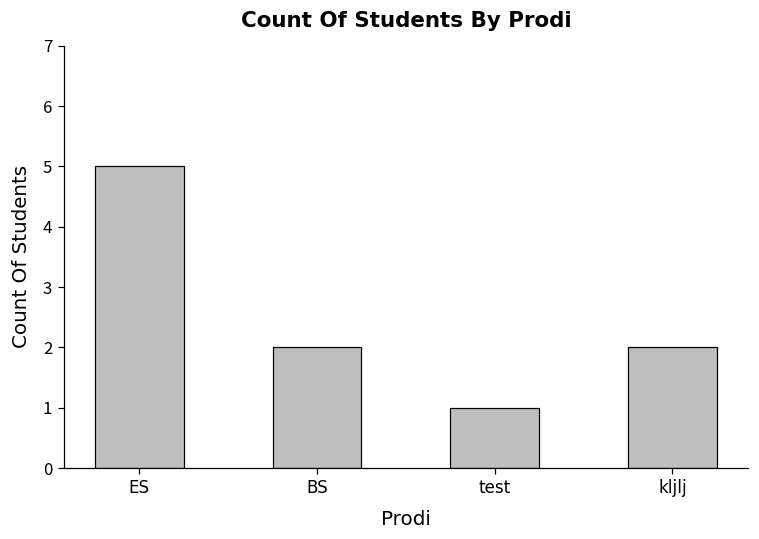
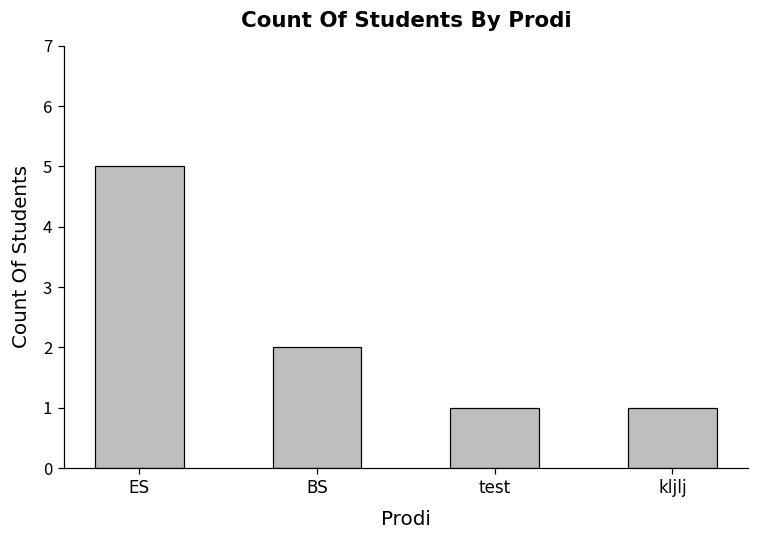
  {
    "ES": 5,
    "BS": 2,
    "test": 1,
-   "kljlj": 2
+   "kljlj": 1
  }
